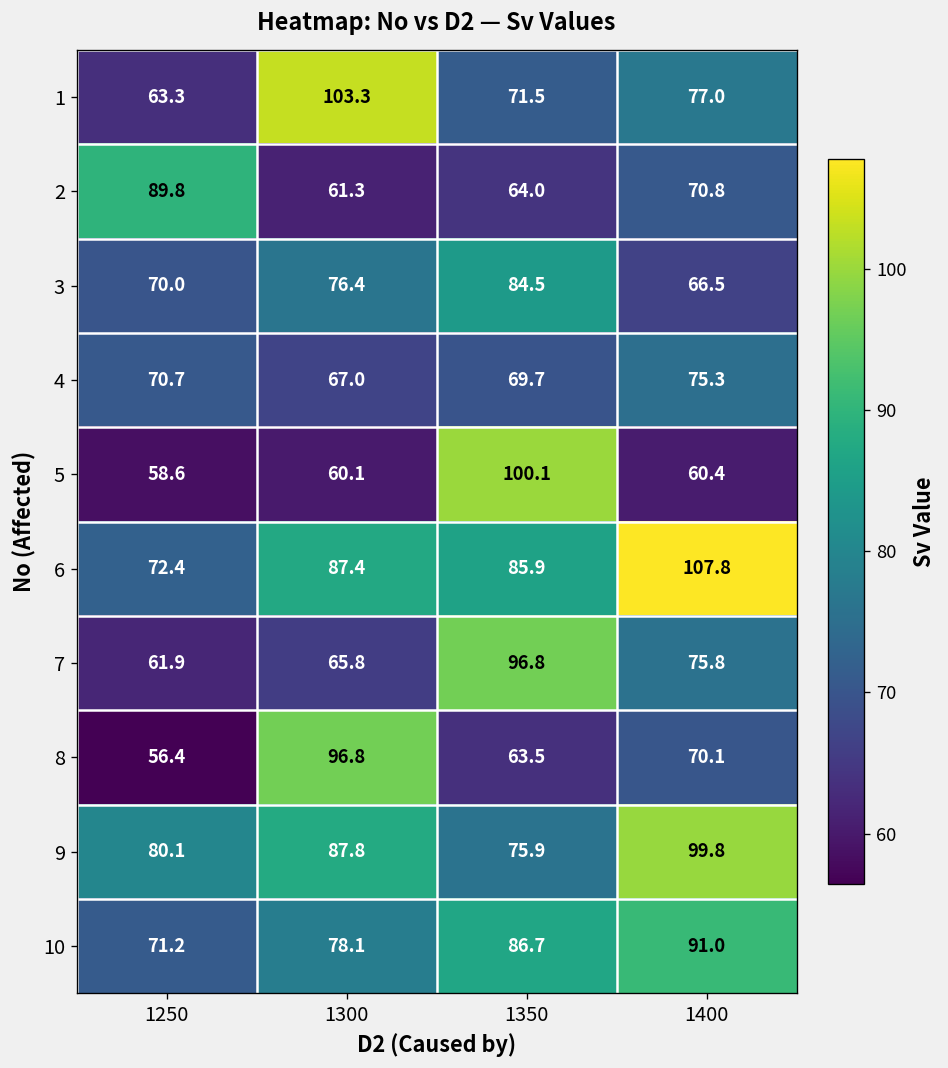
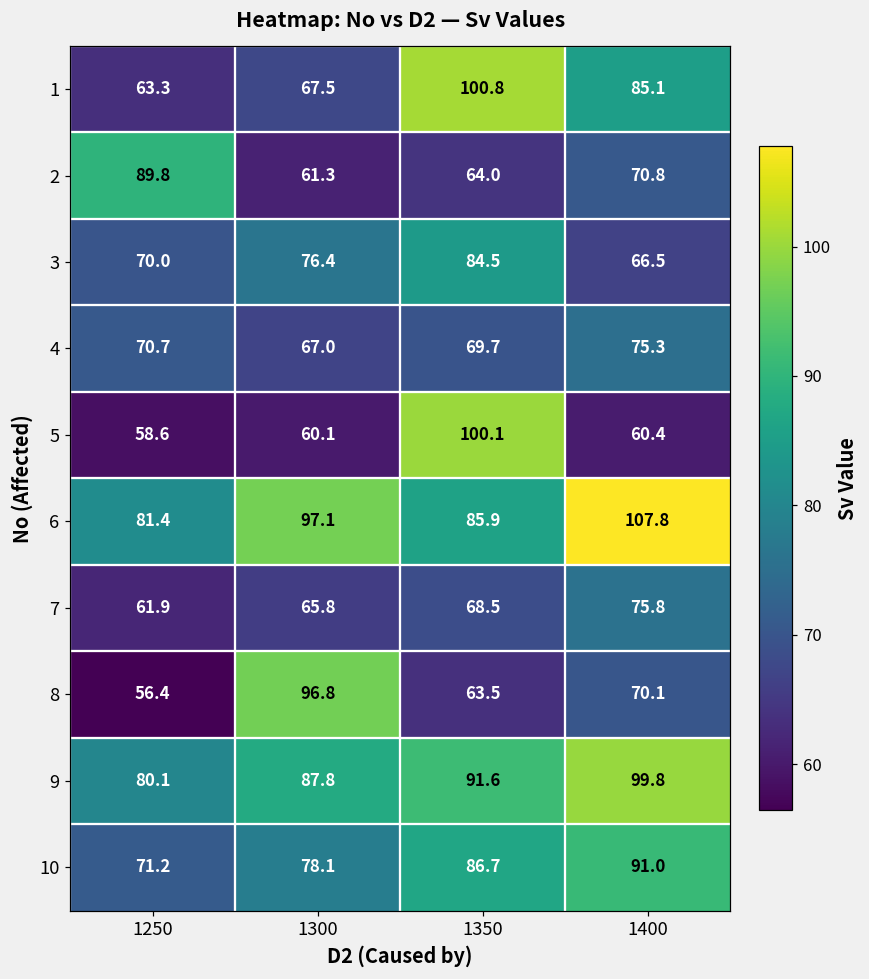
  {
    "1": {
      "1250": 63.3,
-     "1300": 103.3,
-     "1350": 71.5,
-     "1400": 77.0
+     "1300": 67.5,
+     "1350": 100.8,
+     "1400": 85.1
    },
    "2": {
      "1250": 89.8,
      "1300": 61.3,
      "1350": 64.0,
      "1400": 70.8
    },
    "3": {
      "1250": 70.0,
      "1300": 76.4,
      "1350": 84.5,
      "1400": 66.5
    },
    "4": {
      "1250": 70.7,
      "1300": 67.0,
      "1350": 69.7,
      "1400": 75.3
    },
    "5": {
      "1250": 58.6,
      "1300": 60.1,
      "1350": 100.1,
      "1400": 60.4
    },
    "6": {
-     "1250": 72.4,
-     "1300": 87.4,
+     "1250": 81.4,
+     "1300": 97.1,
      "1350": 85.9,
      "1400": 107.8
    },
    "7": {
      "1250": 61.9,
      "1300": 65.8,
-     "1350": 96.8,
+     "1350": 68.5,
      "1400": 75.8
    },
    "8": {
      "1250": 56.4,
      "1300": 96.8,
      "1350": 63.5,
      "1400": 70.1
    },
    "9": {
      "1250": 80.1,
      "1300": 87.8,
-     "1350": 75.9,
+     "1350": 91.6,
      "1400": 99.8
    },
    "10": {
      "1250": 71.2,
      "1300": 78.1,
      "1350": 86.7,
      "1400": 91.0
    }
  }
